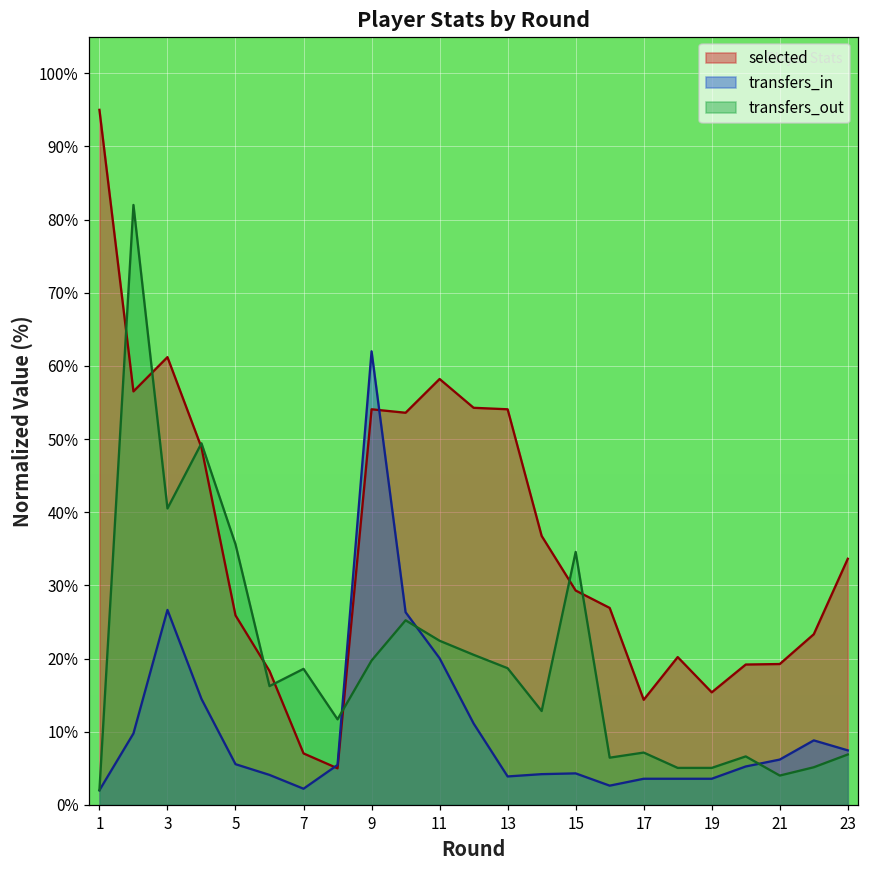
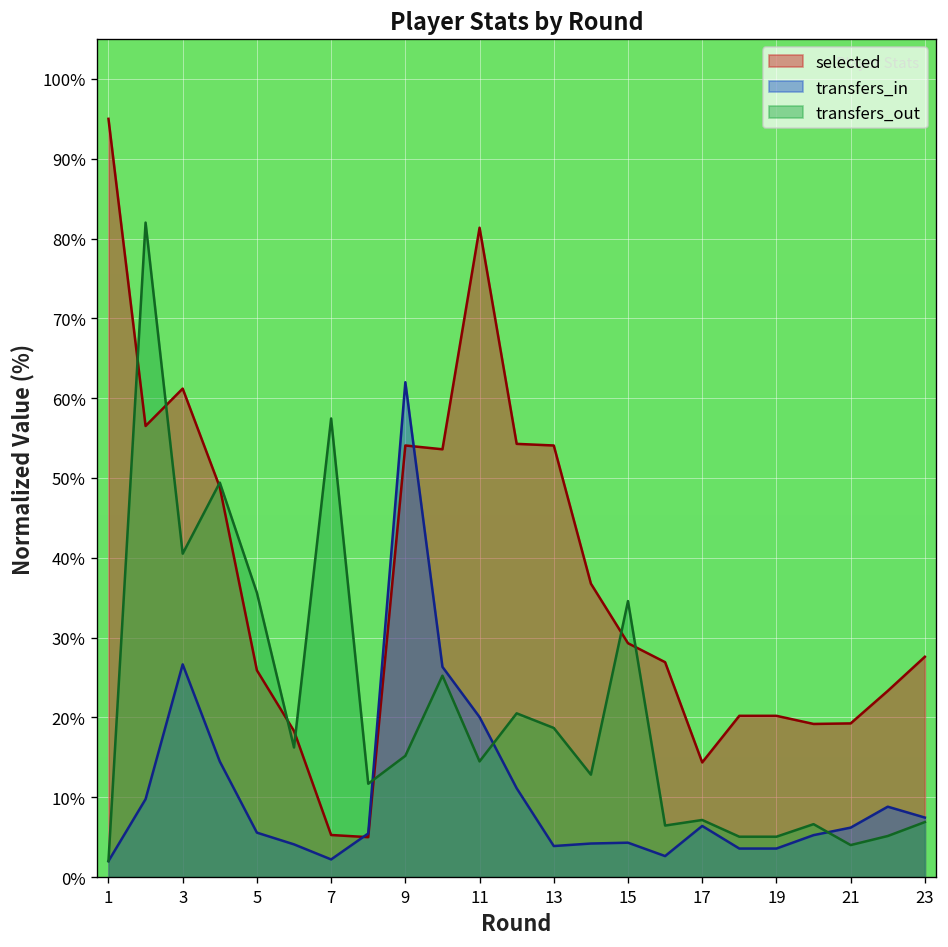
  {
    "selected": {
      "1": "95%",
      "3": "61%",
      "5": "26%",
-     "7": "7%",
+     "7": "5%",
      "9": "54%",
-     "11": "58%",
+     "11": "81%",
      "13": "54%",
      "15": "29%",
      "17": "14%",
-     "19": "15%",
+     "19": "20%",
      "21": "19%",
-     "23": "34%"
+     "23": "28%"
    },
    "transfers_in": {
      "3": "27%",
      "5": "6%",
      "7": "2%",
      "9": "62%",
      "11": "20%",
      "13": "4%",
      "15": "4%",
-     "17": "4%",
+     "17": "6%",
      "19": "4%",
      "21": "6%",
      "23": "7%"
    },
    "transfers_out": {
      "3": "41%",
      "5": "36%",
-     "7": "19%",
-     "9": "20%",
-     "11": "22%",
+     "7": "57%",
+     "9": "15%",
+     "11": "14%",
      "13": "19%",
      "15": "35%",
      "17": "7%",
      "19": "5%",
      "21": "4%",
      "23": "7%"
    }
  }
